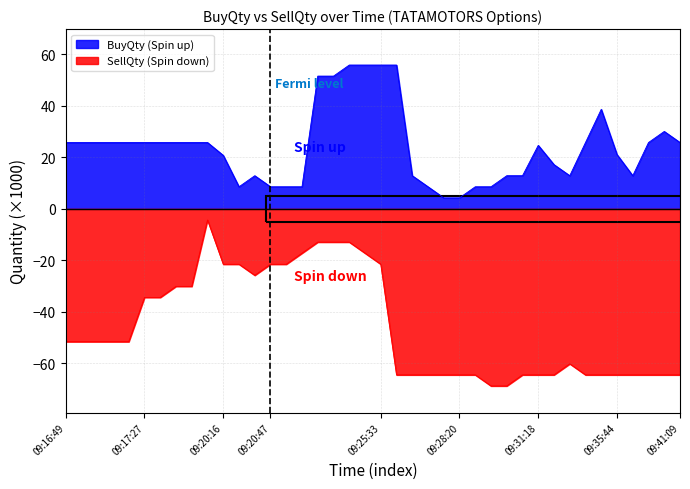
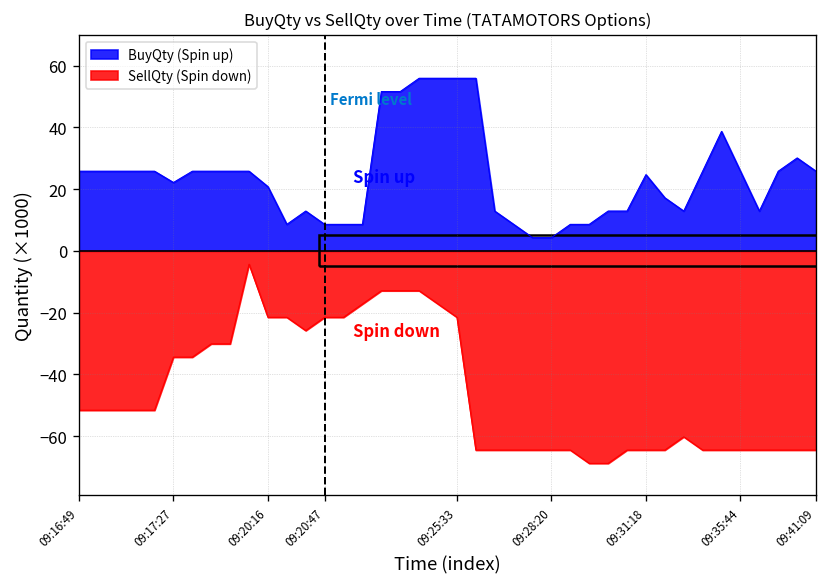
  {
    "BuyQty (Spin up)": {
-     "09:17:27": 26,
+     "09:17:27": 22,
      "09:20:16": 21,
      "09:25:33": 56,
      "09:28:20": 4,
      "09:31:18": 25,
-     "09:35:44": 21,
+     "09:35:44": 26,
      "09:41:09": 26
    }
  }
